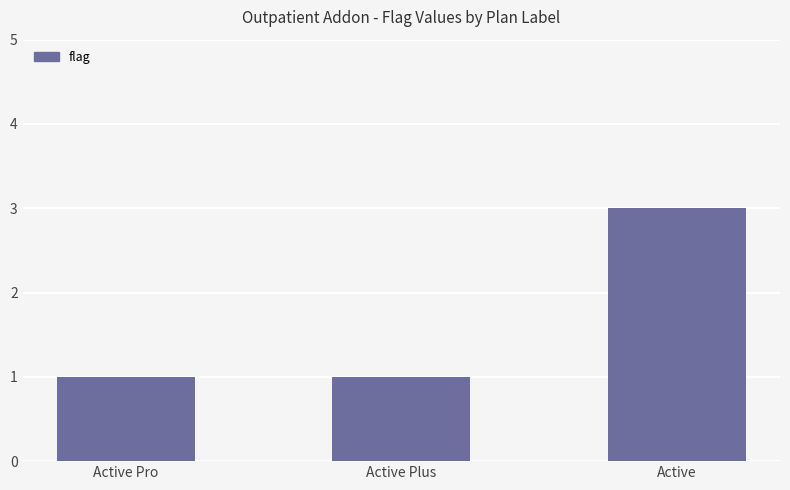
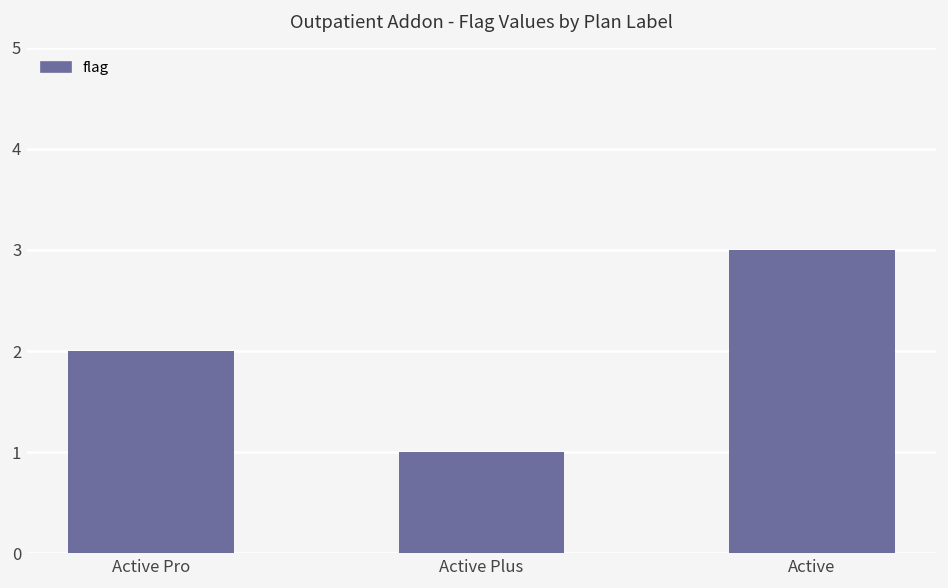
  {
-   "Active Pro": 1,
+   "Active Pro": 2,
    "Active Plus": 1,
    "Active": 3
  }
